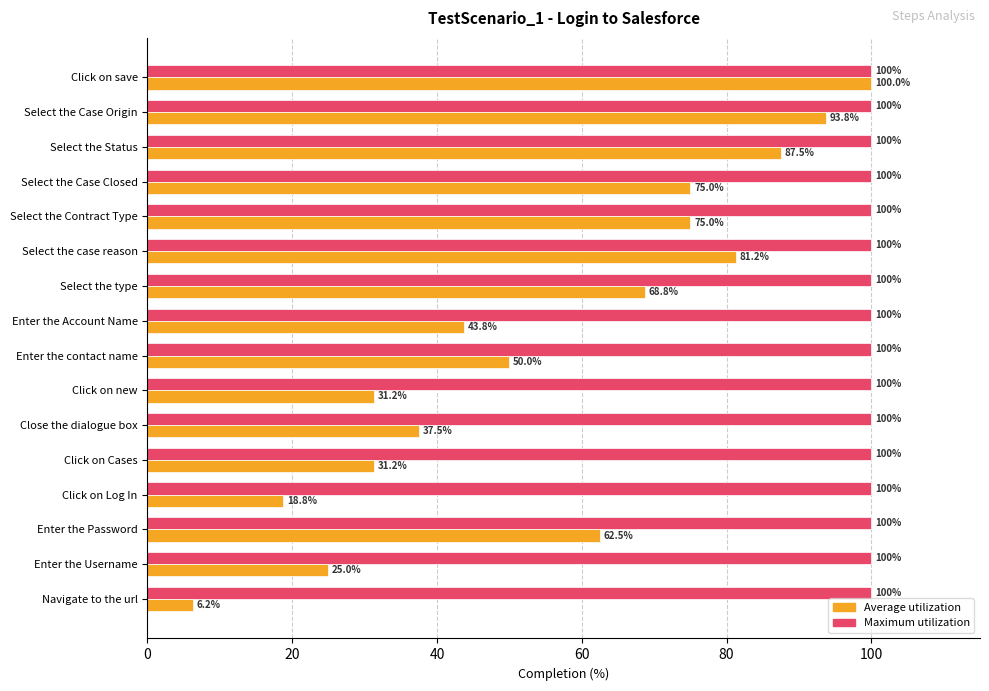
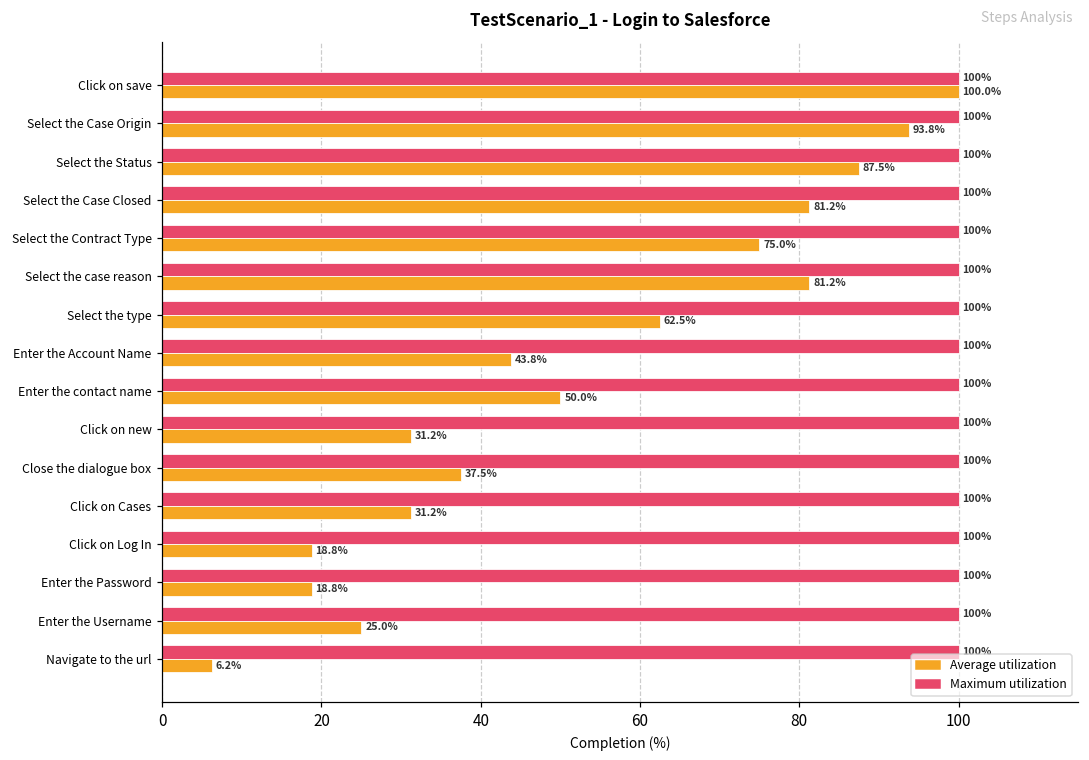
  {
    "Maximum utilization": {
      "Click on save": "100%",
      "Select the Case Origin": "100%",
      "Select the Status": "100%",
      "Select the Case Closed": "100%",
      "Select the Contract Type": "100%",
      "Select the case reason": "100%",
      "Select the type": "100%",
      "Enter the Account Name": "100%",
      "Enter the contact name": "100%",
      "Click on new": "100%",
      "Close the dialogue box": "100%",
      "Click on Cases": "100%",
      "Click on Log In": "100%",
      "Enter the Password": "100%",
      "Enter the Username": "100%",
      "Navigate to the url": "100%"
    },
    "Average utilization": {
      "Click on save": "100.0%",
      "Select the Case Origin": "93.8%",
      "Select the Status": "87.5%",
-     "Select the Case Closed": "75.0%",
+     "Select the Case Closed": "81.2%",
      "Select the Contract Type": "75.0%",
      "Select the case reason": "81.2%",
-     "Select the type": "68.8%",
+     "Select the type": "62.5%",
      "Enter the Account Name": "43.8%",
      "Enter the contact name": "50.0%",
      "Click on new": "31.2%",
      "Close the dialogue box": "37.5%",
      "Click on Cases": "31.2%",
      "Click on Log In": "18.8%",
-     "Enter the Password": "62.5%",
+     "Enter the Password": "18.8%",
      "Enter the Username": "25.0%",
      "Navigate to the url": "6.2%"
    }
  }
